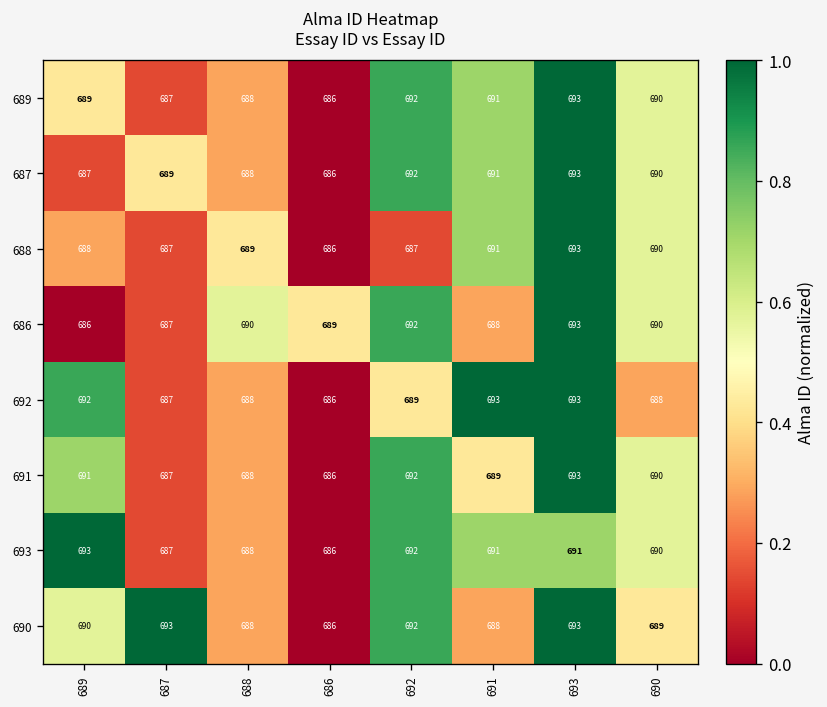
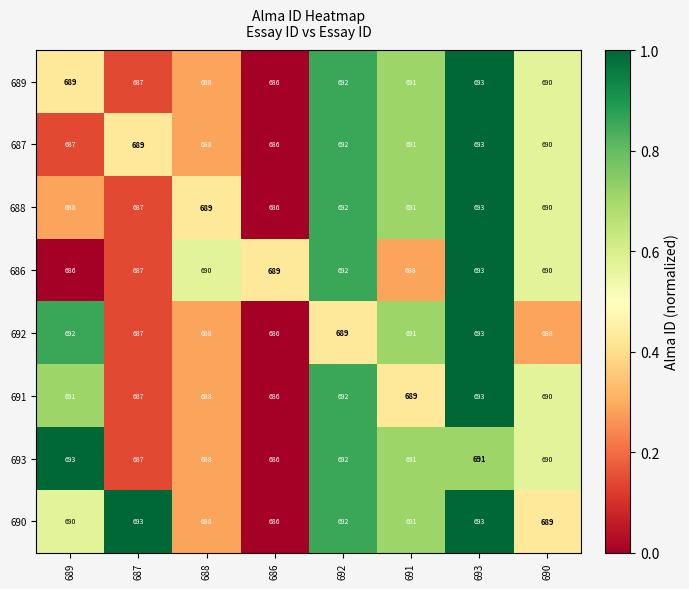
  {
    "689": {
      "689": 689,
      "687": 687,
      "688": 688,
      "686": 686,
      "692": 692,
      "691": 691,
      "693": 693,
      "690": 690
    },
    "687": {
      "689": 687,
      "687": 689,
      "688": 688,
      "686": 686,
      "692": 692,
      "691": 691,
      "693": 693,
      "690": 690
    },
    "688": {
      "689": 688,
      "687": 687,
      "688": 689,
      "686": 686,
-     "692": 687,
+     "692": 692,
      "691": 691,
      "693": 693,
      "690": 690
    },
    "686": {
      "689": 686,
      "687": 687,
      "688": 690,
      "686": 689,
      "692": 692,
      "691": 688,
      "693": 693,
      "690": 690
    },
    "692": {
      "689": 692,
      "687": 687,
      "688": 688,
      "686": 686,
      "692": 689,
-     "691": 693,
+     "691": 691,
      "693": 693,
      "690": 688
    },
    "691": {
      "689": 691,
      "687": 687,
      "688": 688,
      "686": 686,
      "692": 692,
      "691": 689,
      "693": 693,
      "690": 690
    },
    "693": {
      "689": 693,
      "687": 687,
      "688": 688,
      "686": 686,
      "692": 692,
      "691": 691,
      "693": 691,
      "690": 690
    },
    "690": {
      "689": 690,
      "687": 693,
      "688": 688,
      "686": 686,
      "692": 692,
-     "691": 688,
+     "691": 691,
      "693": 693,
      "690": 689
    }
  }
